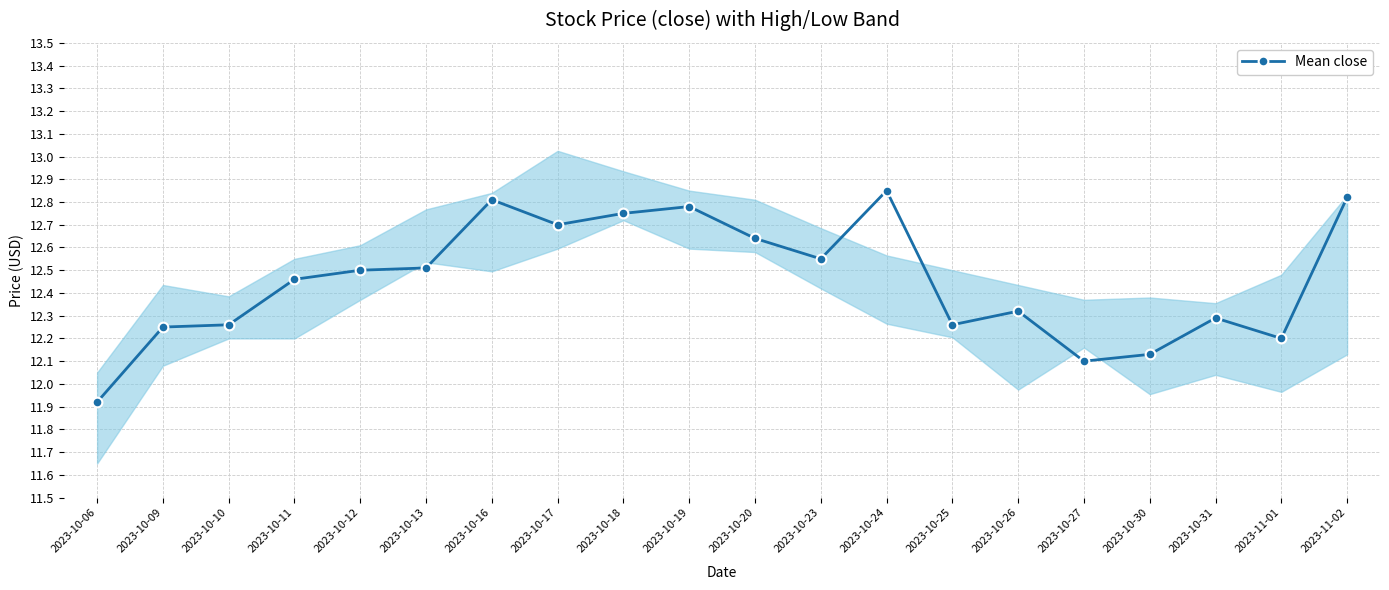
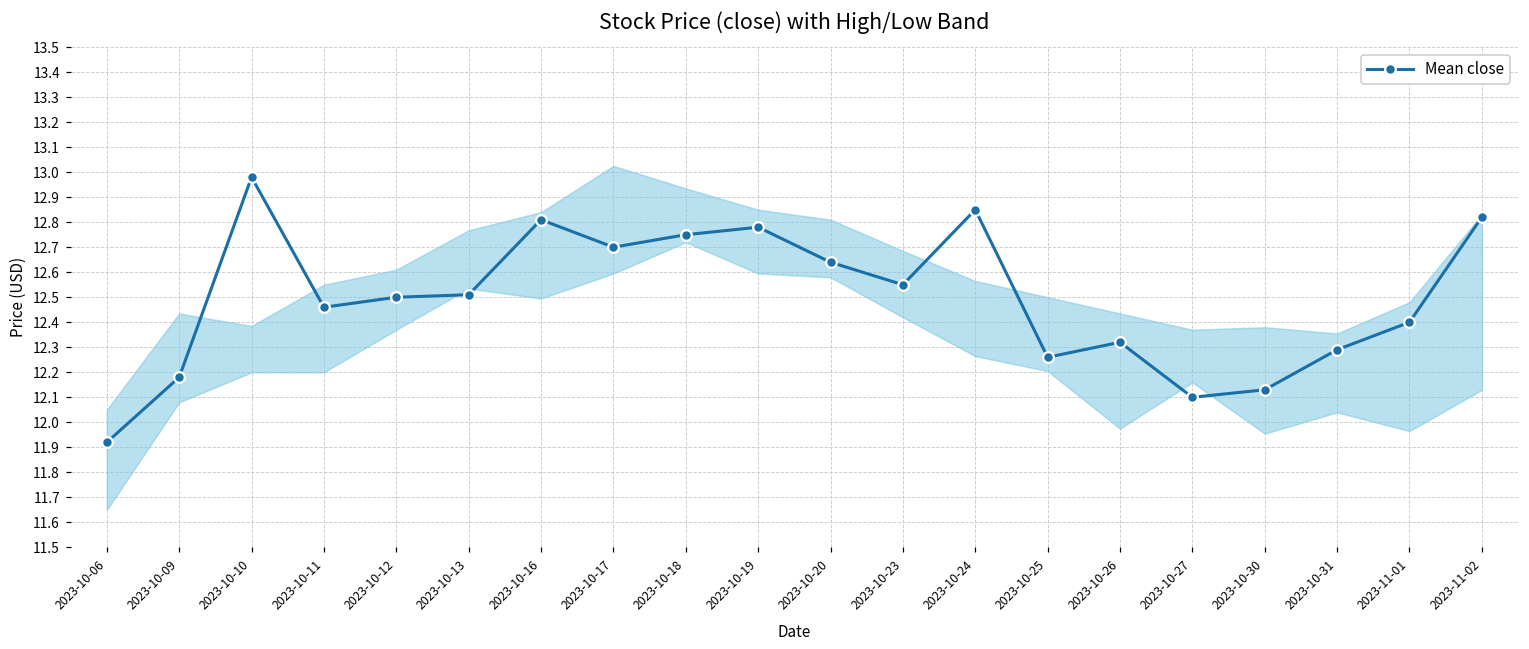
  {
    "Mean close": {
      "2023-10-06": 11.92,
-     "2023-10-09": 12.25,
-     "2023-10-10": 12.26,
+     "2023-10-09": 12.18,
+     "2023-10-10": 12.98,
      "2023-10-11": 12.46,
      "2023-10-12": 12.50,
      "2023-10-13": 12.51,
      "2023-10-16": 12.81,
      "2023-10-17": 12.70,
      "2023-10-18": 12.75,
      "2023-10-19": 12.78,
      "2023-10-20": 12.64,
      "2023-10-23": 12.55,
      "2023-10-24": 12.85,
      "2023-10-25": 12.26,
      "2023-10-26": 12.32,
      "2023-10-27": 12.10,
      "2023-10-30": 12.13,
      "2023-10-31": 12.29,
-     "2023-11-01": 12.2
+     "2023-11-01": 12.4
    }
  }
